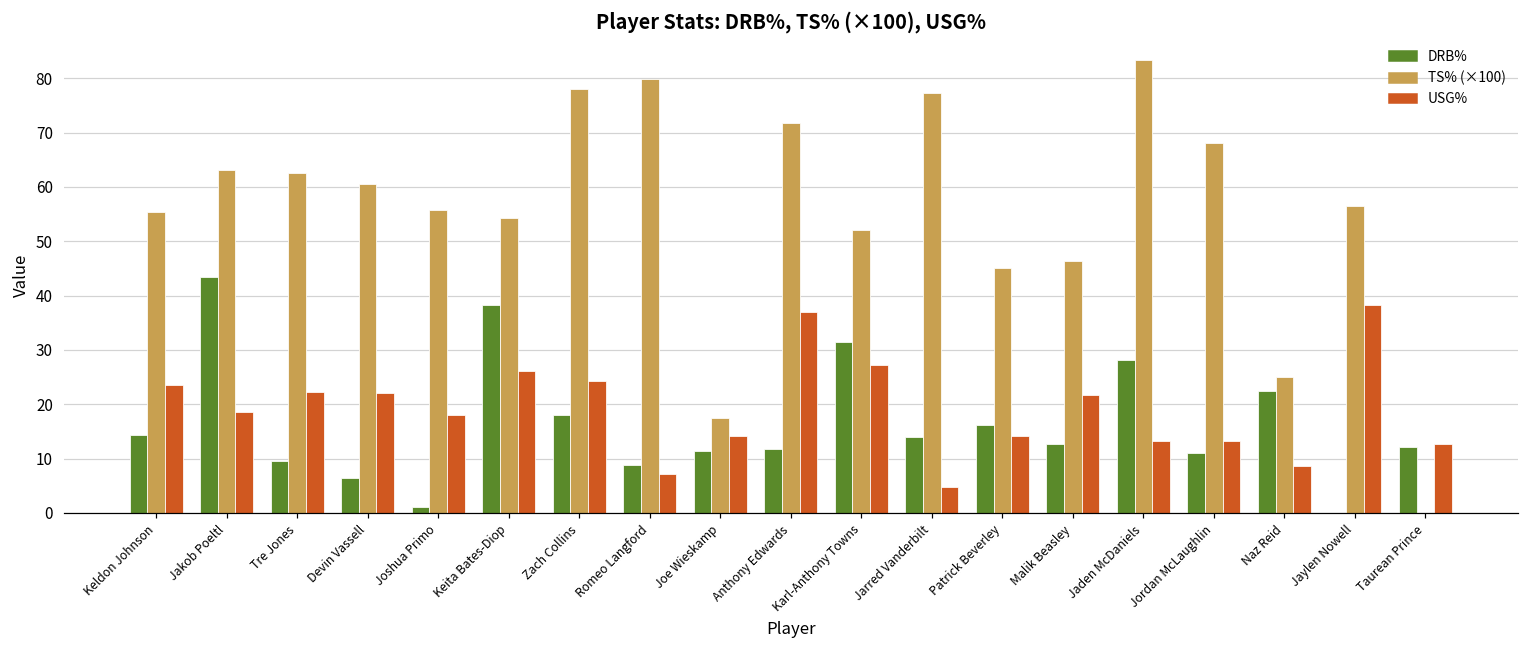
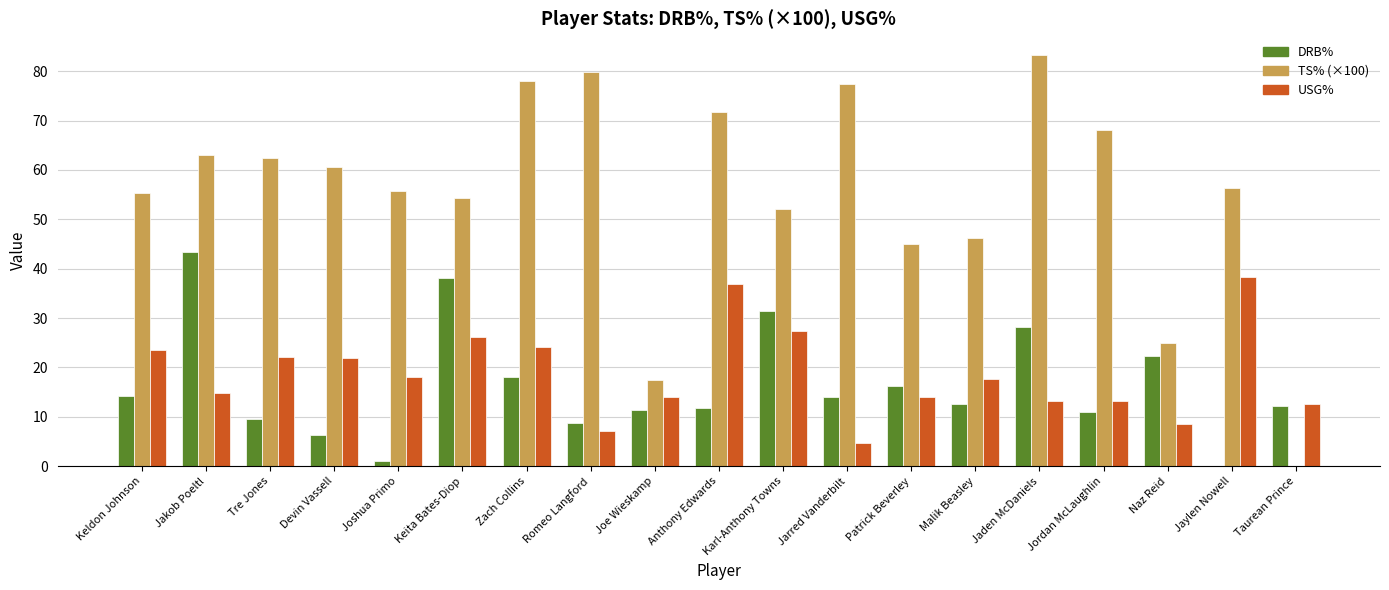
  {
    "DRB%": {
      "Keldon Johnson": 14,
      "Jakob Poeltl": 43,
      "Tre Jones": 10,
      "Devin Vassell": 6,
      "Joshua Primo": 1,
      "Keita Bates-Diop": 38,
      "Zach Collins": 18,
      "Romeo Langford": 9,
      "Joe Wieskamp": 11,
      "Anthony Edwards": 12,
      "Karl-Anthony Towns": 32,
      "Jarred Vanderbilt": 14,
      "Patrick Beverley": 16,
      "Malik Beasley": 13,
      "Jaden McDaniels": 28,
      "Jordan McLaughlin": 11,
      "Naz Reid": 22,
      "Jaylen Nowell": 0,
      "Taurean Prince": 12
    },
    "USG%": {
      "Keldon Johnson": 24,
-     "Jakob Poeltl": 19,
+     "Jakob Poeltl": 15,
      "Tre Jones": 22,
      "Devin Vassell": 22,
      "Joshua Primo": 18,
      "Keita Bates-Diop": 26,
      "Zach Collins": 24,
      "Romeo Langford": 7,
      "Joe Wieskamp": 14,
      "Anthony Edwards": 37,
      "Karl-Anthony Towns": 27,
      "Jarred Vanderbilt": 5,
      "Patrick Beverley": 14,
-     "Malik Beasley": 22,
+     "Malik Beasley": 18,
      "Jaden McDaniels": 13,
      "Jordan McLaughlin": 13,
      "Naz Reid": 9,
      "Jaylen Nowell": 38,
      "Taurean Prince": 13
    }
  }
